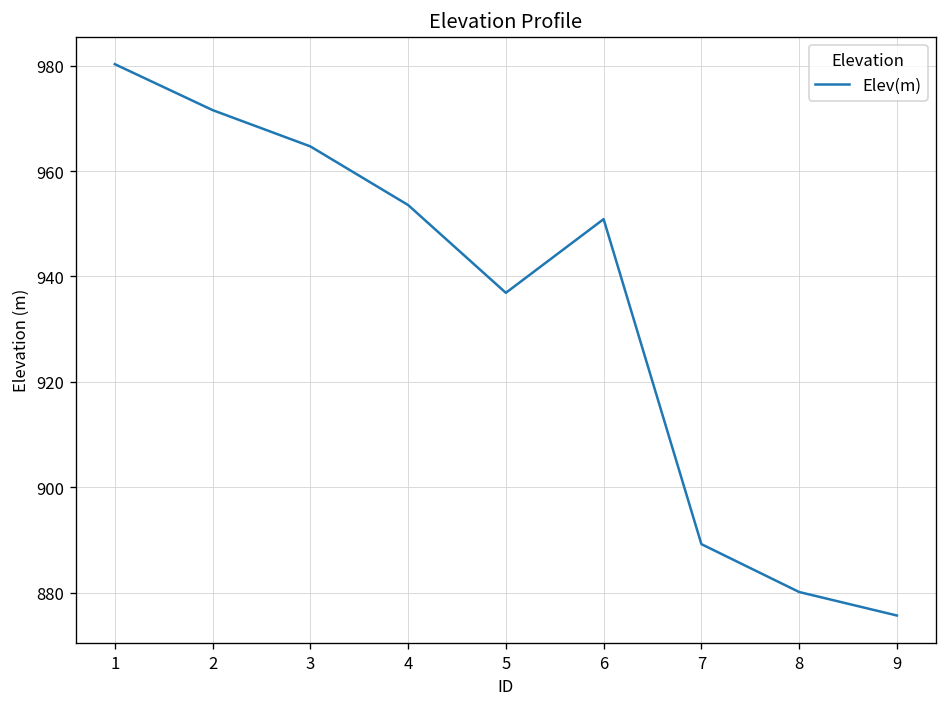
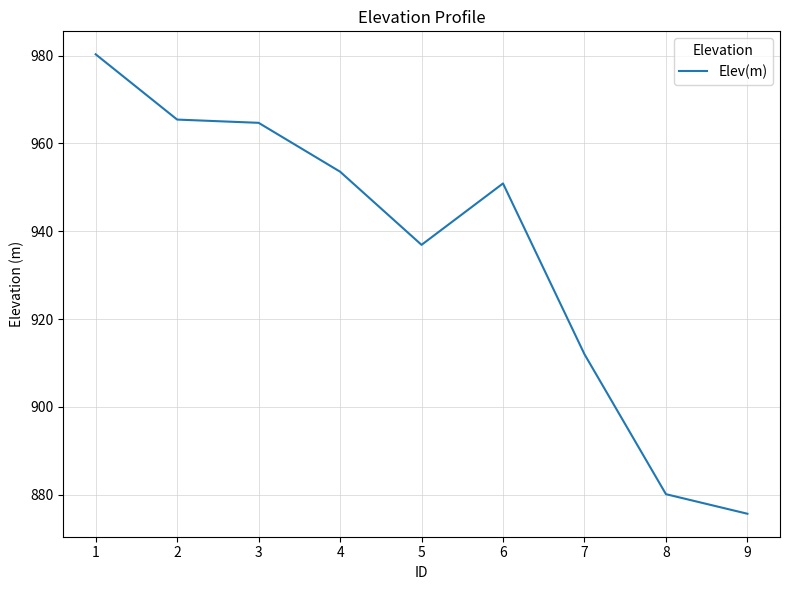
  {
    "1": 980,
-   "2": 972,
+   "2": 965,
    "3": 965,
    "4": 954,
    "5": 937,
    "6": 951,
-   "7": 889,
+   "7": 912,
    "8": 880,
    "9": 876
  }
